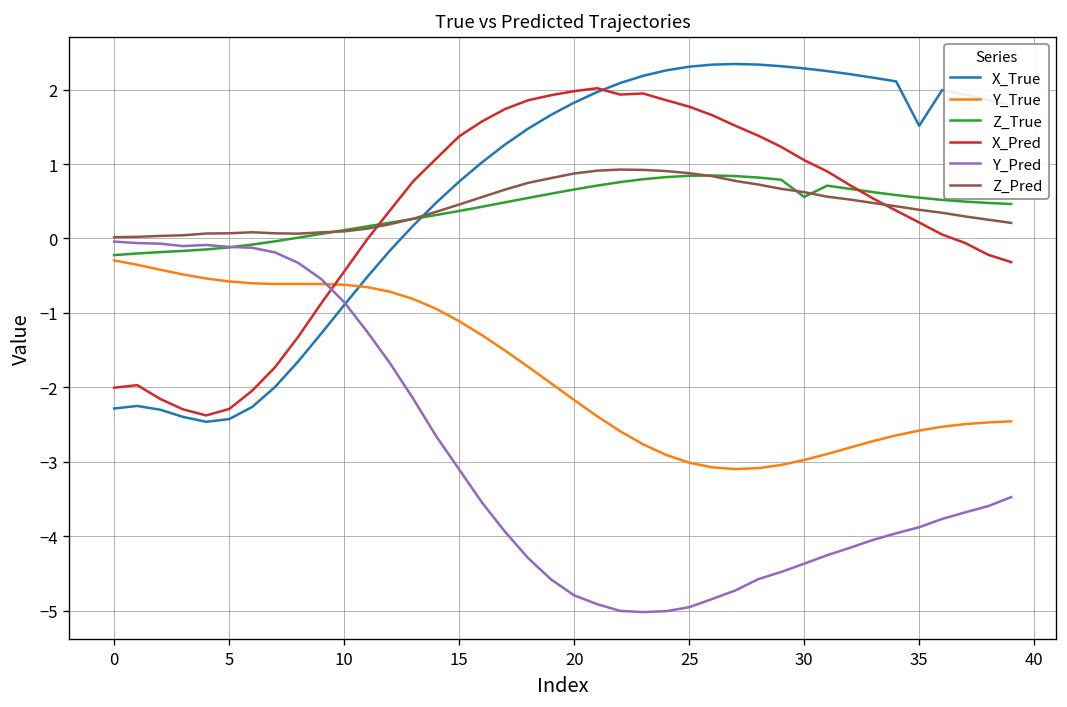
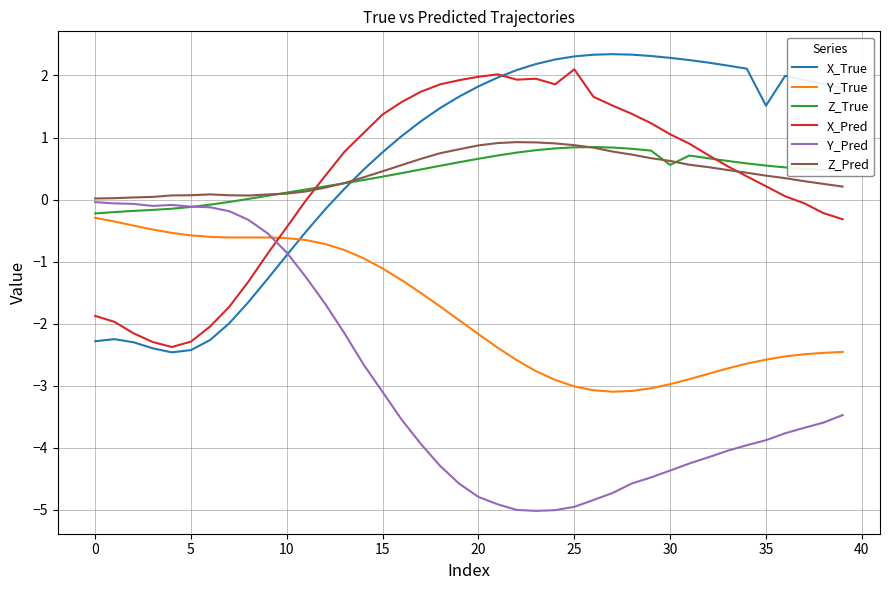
  {
    "X_True": {
      "0": -2.3,
      "5": -2.4,
      "15": 0.8,
      "20": 1.8,
      "25": 2.3,
      "30": 2.3,
      "35": 1.5
    },
    "Y_True": {
      "0": -0.3,
      "5": -0.6,
      "10": -0.6,
      "15": -1.1,
      "20": -2.2,
      "25": -3.0,
      "30": -3.0,
      "35": -2.6
    },
    "Z_True": {
      "0": -0.2,
      "15": 0.4,
      "20": 0.7,
      "30": 0.6,
      "35": 0.5
    },
    "X_Pred": {
-     "0": -2.0,
+     "0": -1.9,
      "5": -2.3,
      "10": -0.4,
      "15": 1.4,
      "20": 2.0,
-     "25": 1.8,
+     "25": 2.1,
      "30": 1.1,
      "35": 0.2
    },
    "Y_Pred": {
      "0": 0.0,
      "15": -3.1,
      "20": -4.8,
      "25": -5.0,
      "30": -4.4,
      "35": -3.9
    },
    "Z_Pred": {
      "0": 0.0,
      "5": 0.1,
      "15": 0.5,
      "20": 0.9,
      "30": 0.6,
      "35": 0.4
    }
  }
